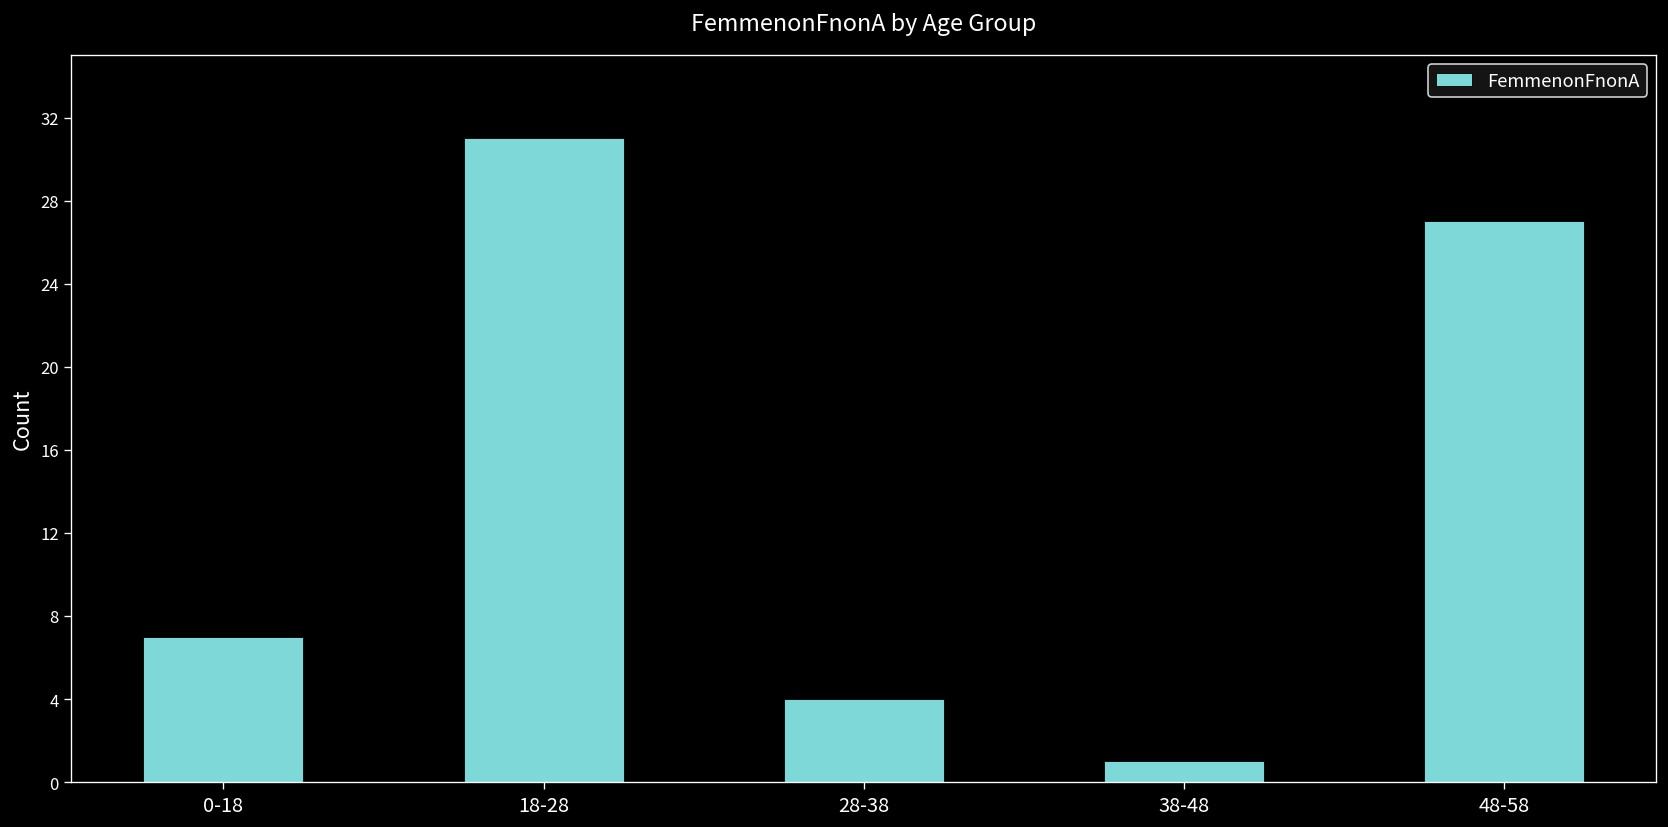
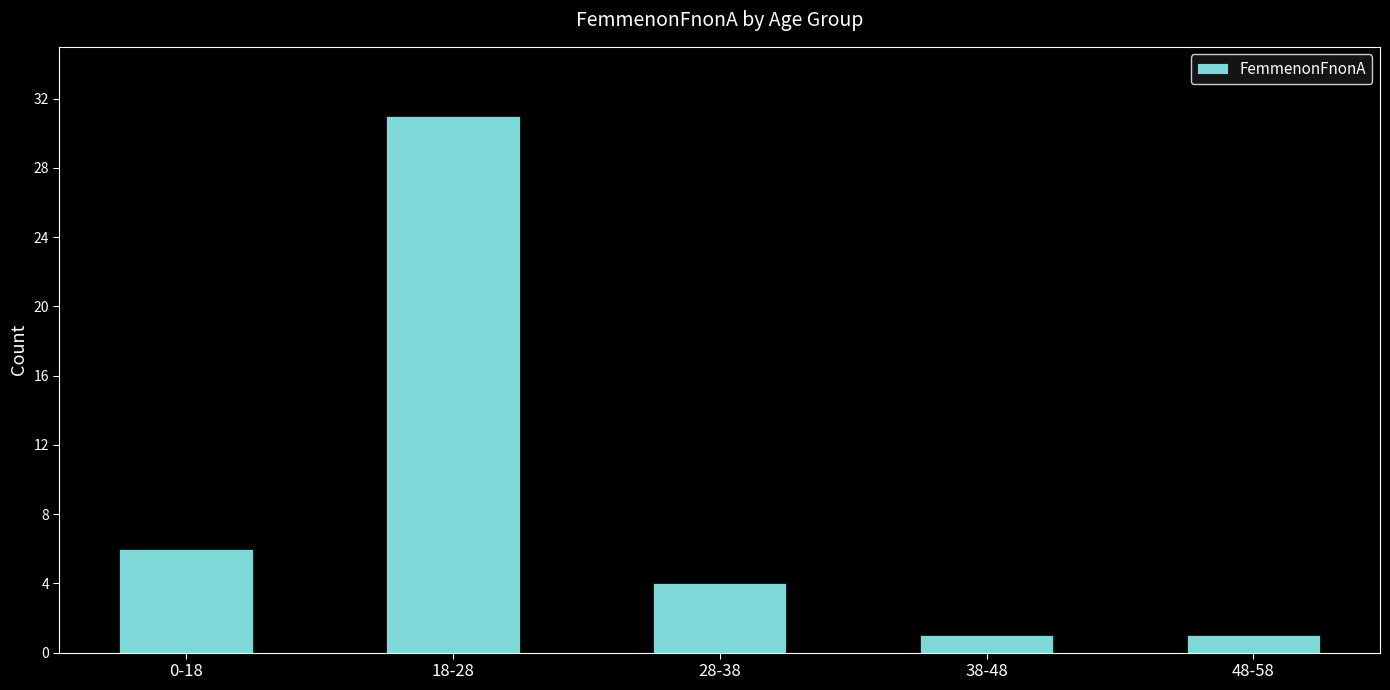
  {
-   "0-18": 7,
+   "0-18": 6,
    "18-28": 31,
    "28-38": 4,
    "38-48": 1,
-   "48-58": 27
+   "48-58": 1
  }
